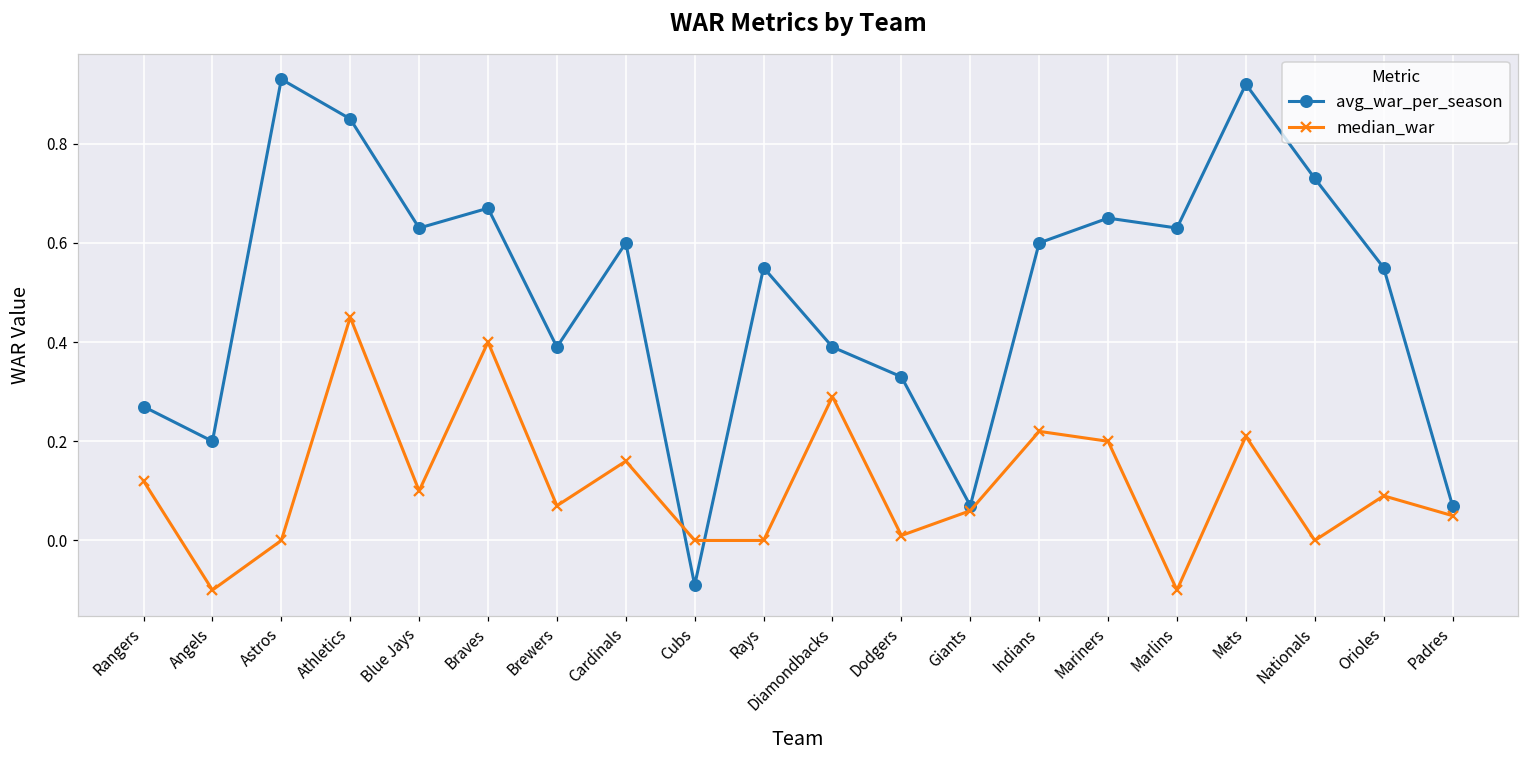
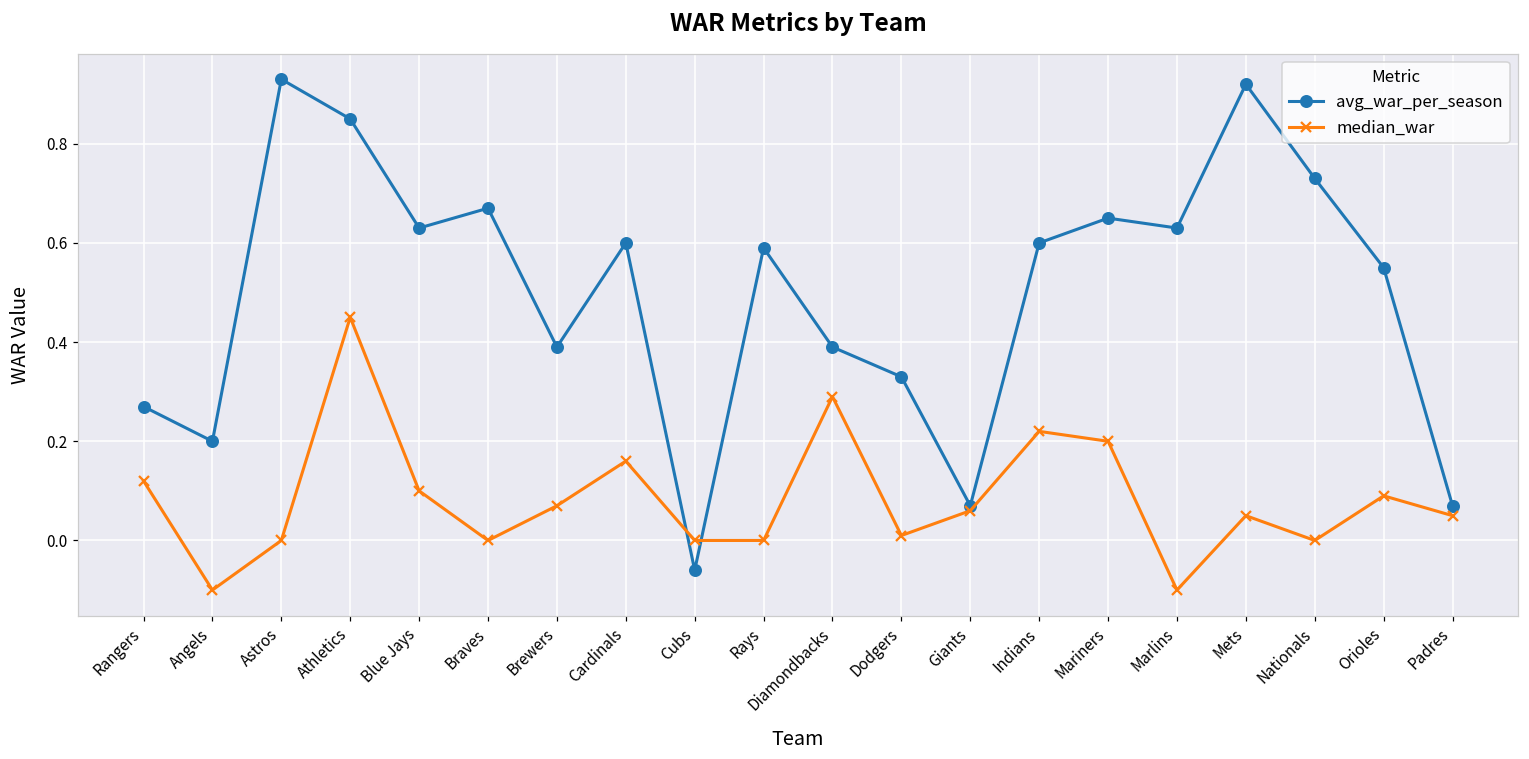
  {
    "avg_war_per_season": {
      "Rangers": 0.27,
      "Angels": 0.20,
      "Astros": 0.93,
      "Athletics": 0.85,
      "Blue Jays": 0.63,
      "Braves": 0.67,
      "Brewers": 0.39,
      "Cardinals": 0.60,
-     "Cubs": -0.09,
-     "Rays": 0.55,
+     "Cubs": -0.06,
+     "Rays": 0.59,
      "Diamondbacks": 0.39,
      "Dodgers": 0.33,
      "Giants": 0.07,
      "Indians": 0.60,
      "Mariners": 0.65,
      "Marlins": 0.63,
      "Mets": 0.92,
      "Nationals": 0.73,
      "Orioles": 0.55,
      "Padres": 0.07
    },
    "median_war": {
      "Rangers": 0.12,
      "Angels": -0.10,
      "Astros": 0.00,
      "Athletics": 0.45,
      "Blue Jays": 0.10,
-     "Braves": 0.4,
+     "Braves": 0.0,
      "Brewers": 0.07,
      "Cardinals": 0.16,
      "Cubs": 0.00,
      "Rays": 0.00,
      "Diamondbacks": 0.29,
      "Dodgers": 0.01,
      "Giants": 0.06,
      "Indians": 0.22,
      "Mariners": 0.20,
      "Marlins": -0.10,
-     "Mets": 0.21,
+     "Mets": 0.05,
      "Nationals": 0.00,
      "Orioles": 0.09,
      "Padres": 0.05
    }
  }
